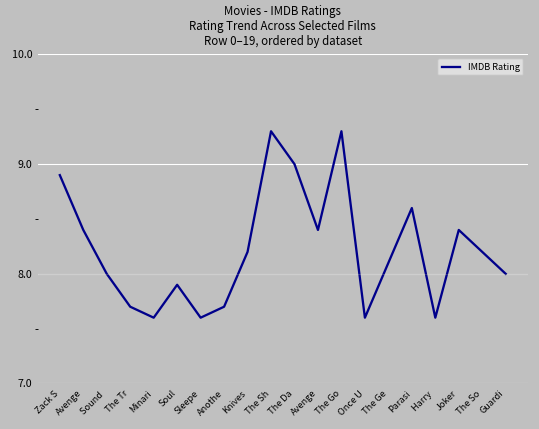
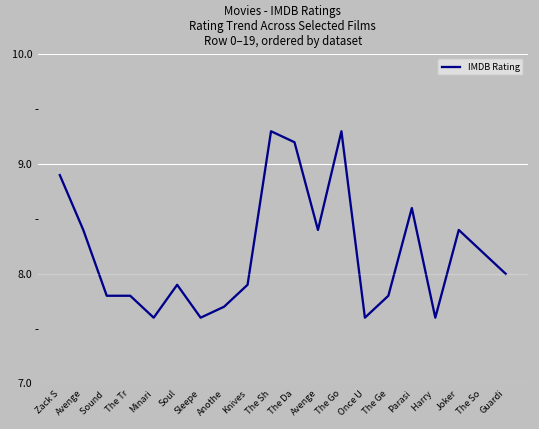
  {
    "Zack S": 8.9,
-   "Sound": 8.0,
-   "The Tr": 7.7,
+   "Sound": 7.8,
+   "The Tr": 7.8,
    "Minari": 7.6,
    "Soul": 7.9,
    "Sleepe": 7.6,
    "Anothe": 7.7,
-   "Knives": 8.2,
+   "Knives": 7.9,
    "The Sh": 9.3,
-   "The Da": 9.0,
+   "The Da": 9.2,
    "The Go": 9.3,
    "Once U": 7.6,
-   "The Ge": 8.1,
+   "The Ge": 7.8,
    "Parasi": 8.6,
    "Harry": 7.6,
    "Joker": 8.4,
    "The So": 8.2,
    "Guardi": 8.0
  }
